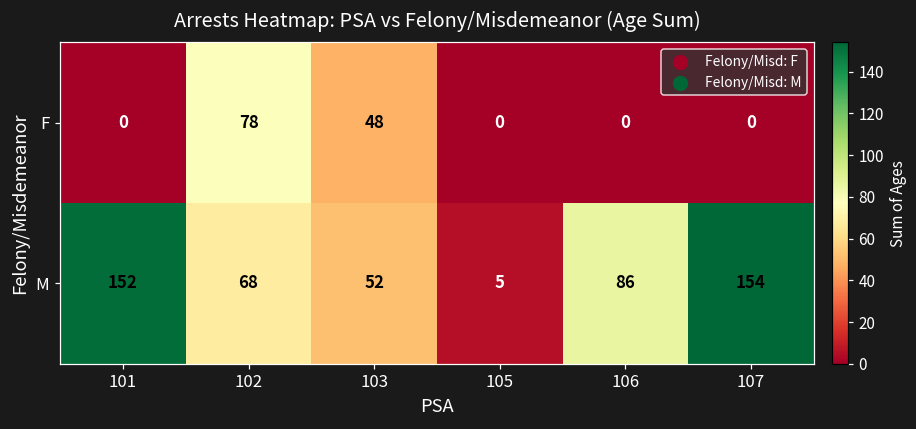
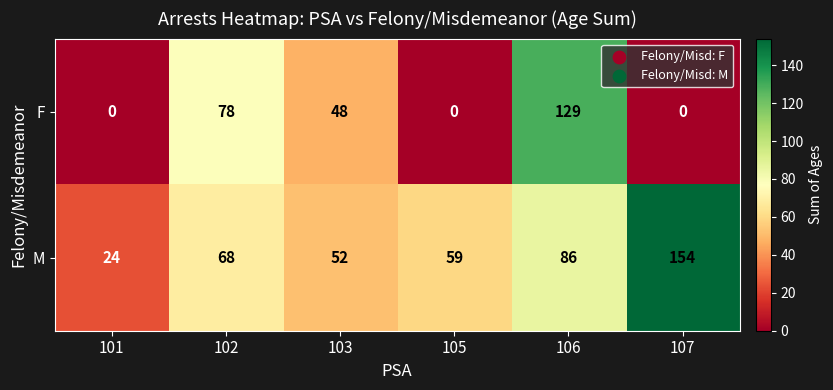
  {
    "F": {
      "101": 0,
      "102": 78,
      "103": 48,
      "105": 0,
-     "106": 0,
+     "106": 129,
      "107": 0
    },
    "M": {
-     "101": 152,
+     "101": 24,
      "102": 68,
      "103": 52,
-     "105": 5,
+     "105": 59,
      "106": 86,
      "107": 154
    }
  }
